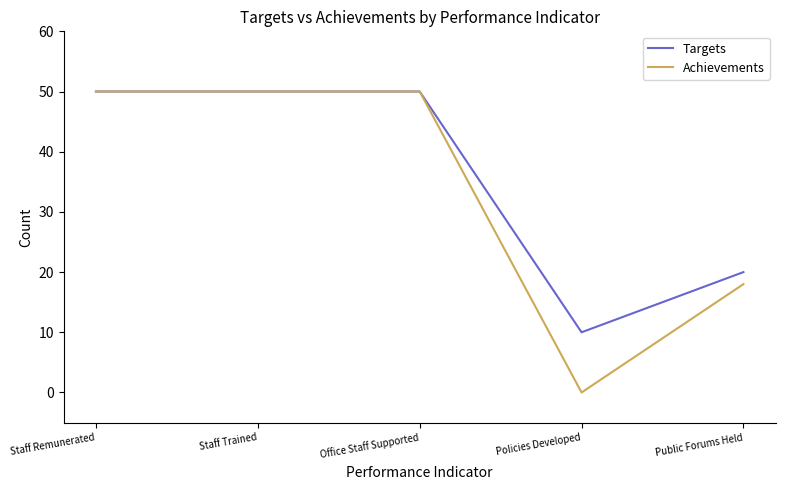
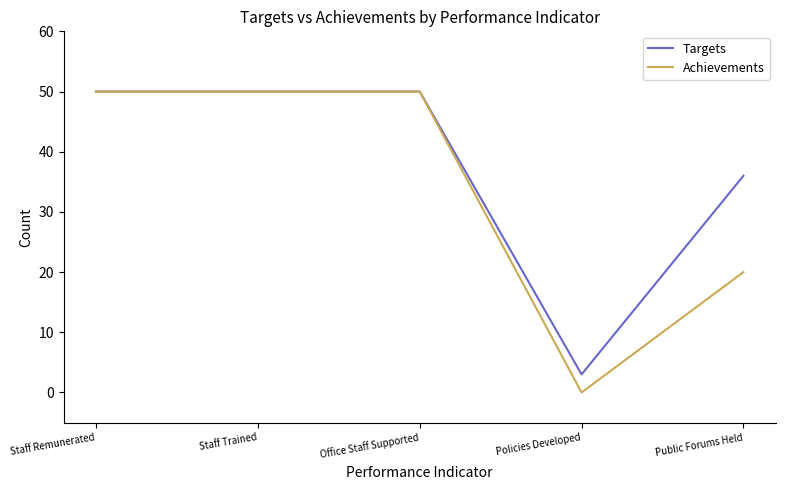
  {
    "Targets": {
-     "Policies Developed": 10,
-     "Public Forums Held": 20
+     "Policies Developed": 3,
+     "Public Forums Held": 36
    },
    "Achievements": {
      "Policies Developed": 0,
-     "Public Forums Held": 18
+     "Public Forums Held": 20
    }
  }
